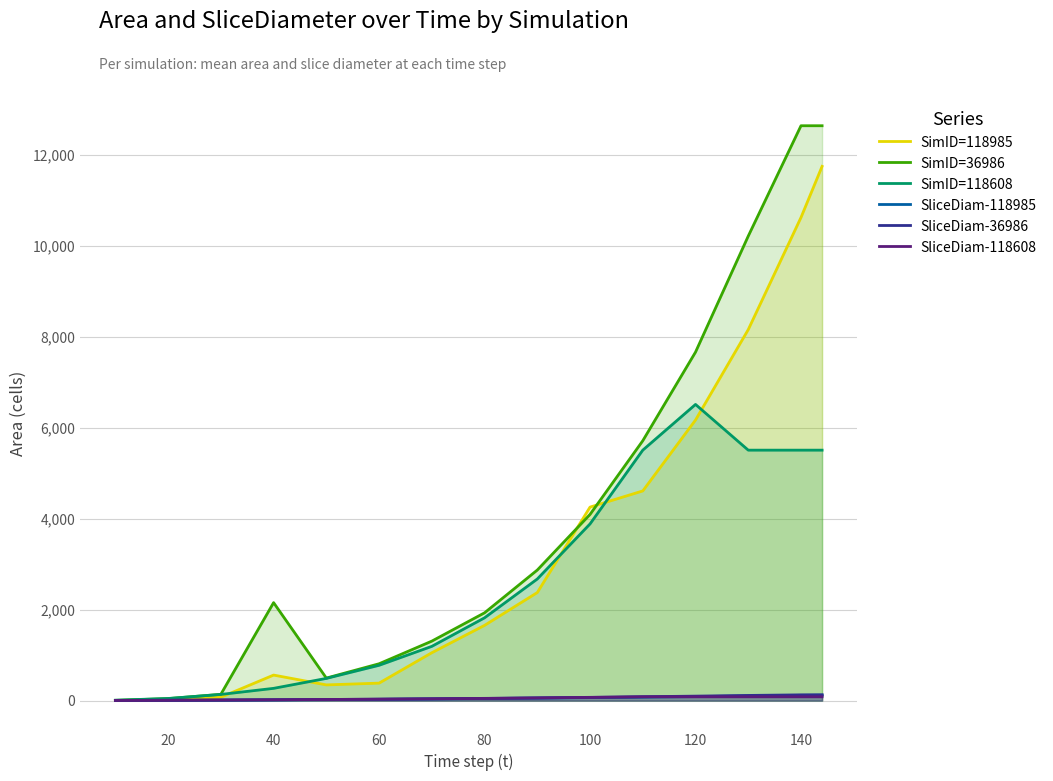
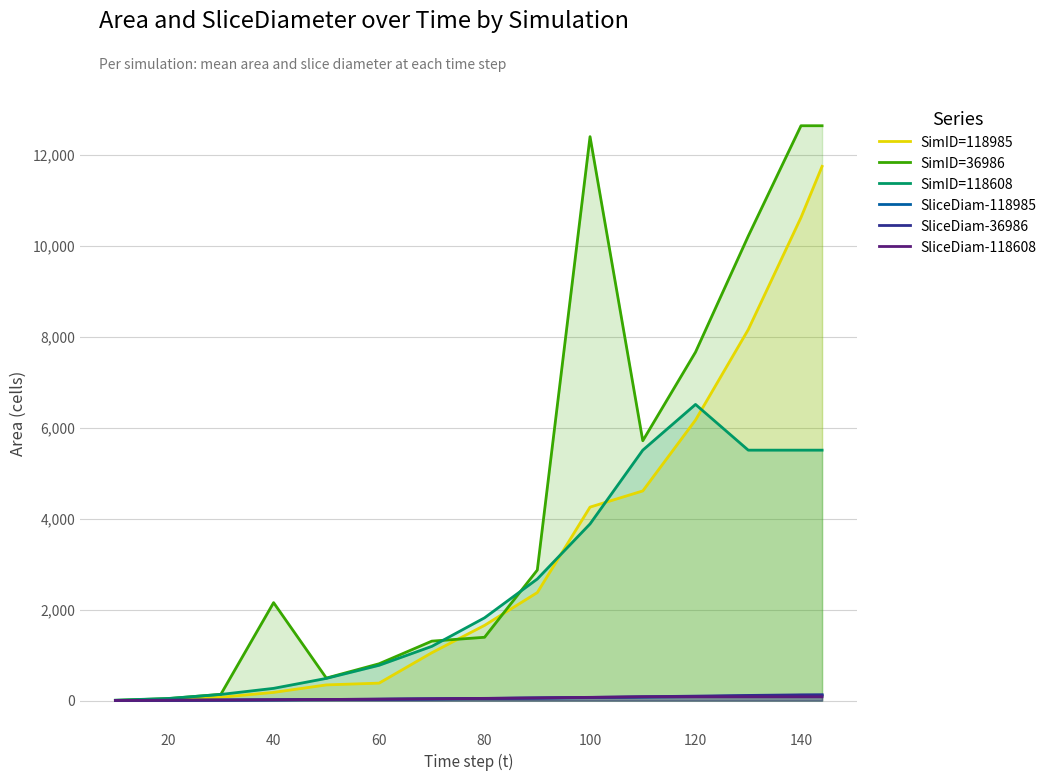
  {
    "SimID=118985": {
-     "40": "600",
+     "40": "200",
      "60": "400",
      "80": "1,700",
      "100": "4,300",
      "120": "6,200",
      "140": "10,600"
    },
    "SimID=36986": {
      "40": "2,200",
-     "80": "1,900",
-     "100": "4,100",
+     "80": "1,400",
+     "100": "12,400",
      "120": "7,700",
      "140": "12,600"
    },
    "SimID=118608": {
      "40": "300",
      "80": "1,800",
      "100": "3,900",
      "120": "6,500",
      "140": "5,500"
    }
  }
